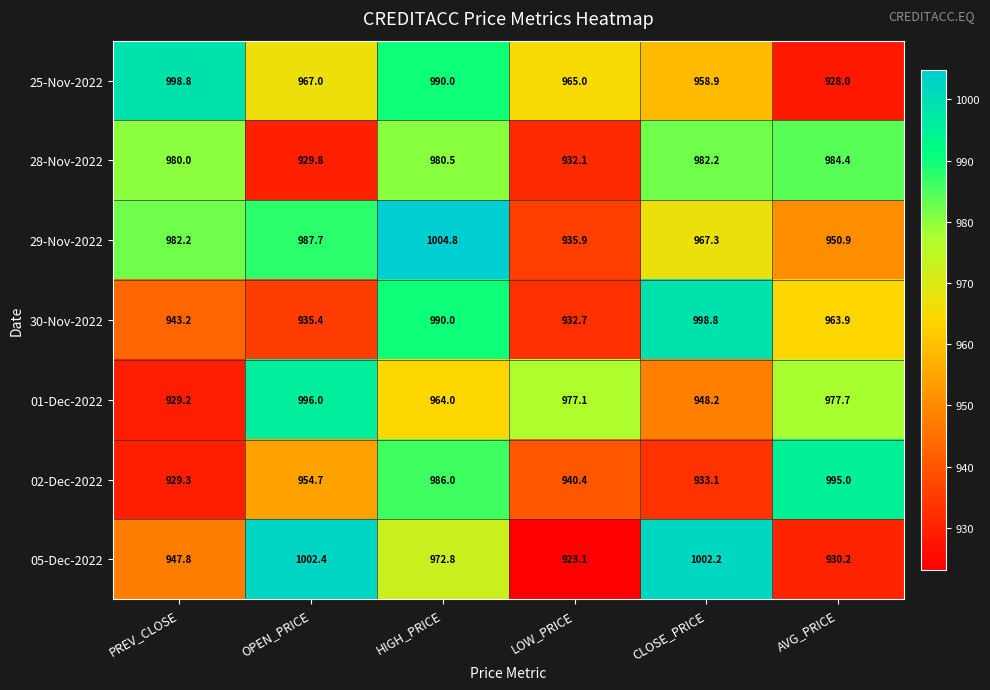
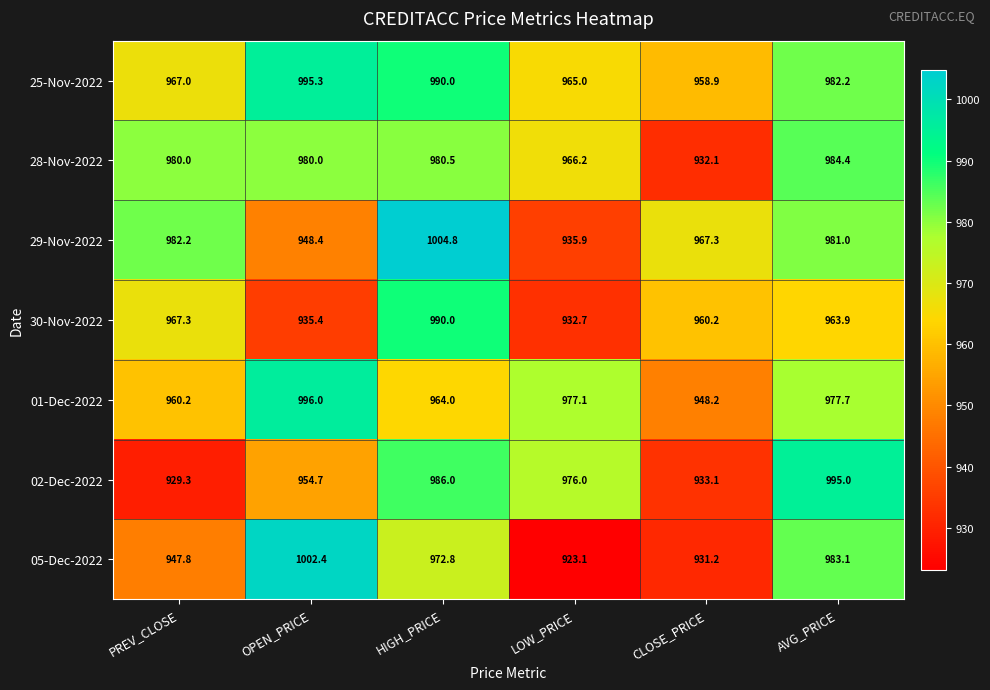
  {
    "25-Nov-2022": {
-     "PREV_CLOSE": 998.8,
-     "OPEN_PRICE": 967.0,
+     "PREV_CLOSE": 967.0,
+     "OPEN_PRICE": 995.3,
      "HIGH_PRICE": 990.0,
      "LOW_PRICE": 965.0,
      "CLOSE_PRICE": 958.9,
-     "AVG_PRICE": 928.0
+     "AVG_PRICE": 982.2
    },
    "28-Nov-2022": {
      "PREV_CLOSE": 980.0,
-     "OPEN_PRICE": 929.8,
+     "OPEN_PRICE": 980.0,
      "HIGH_PRICE": 980.5,
-     "LOW_PRICE": 932.1,
-     "CLOSE_PRICE": 982.2,
+     "LOW_PRICE": 966.2,
+     "CLOSE_PRICE": 932.1,
      "AVG_PRICE": 984.4
    },
    "29-Nov-2022": {
      "PREV_CLOSE": 982.2,
-     "OPEN_PRICE": 987.7,
+     "OPEN_PRICE": 948.4,
      "HIGH_PRICE": 1004.8,
      "LOW_PRICE": 935.9,
      "CLOSE_PRICE": 967.3,
-     "AVG_PRICE": 950.9
+     "AVG_PRICE": 981.0
    },
    "30-Nov-2022": {
-     "PREV_CLOSE": 943.2,
+     "PREV_CLOSE": 967.3,
      "OPEN_PRICE": 935.4,
      "HIGH_PRICE": 990.0,
      "LOW_PRICE": 932.7,
-     "CLOSE_PRICE": 998.8,
+     "CLOSE_PRICE": 960.2,
      "AVG_PRICE": 963.9
    },
    "01-Dec-2022": {
-     "PREV_CLOSE": 929.2,
+     "PREV_CLOSE": 960.2,
      "OPEN_PRICE": 996.0,
      "HIGH_PRICE": 964.0,
      "LOW_PRICE": 977.1,
      "CLOSE_PRICE": 948.2,
      "AVG_PRICE": 977.7
    },
    "02-Dec-2022": {
      "PREV_CLOSE": 929.3,
      "OPEN_PRICE": 954.7,
      "HIGH_PRICE": 986.0,
-     "LOW_PRICE": 940.4,
+     "LOW_PRICE": 976.0,
      "CLOSE_PRICE": 933.1,
      "AVG_PRICE": 995.0
    },
    "05-Dec-2022": {
      "PREV_CLOSE": 947.8,
      "OPEN_PRICE": 1002.4,
      "HIGH_PRICE": 972.8,
      "LOW_PRICE": 923.1,
-     "CLOSE_PRICE": 1002.2,
-     "AVG_PRICE": 930.2
+     "CLOSE_PRICE": 931.2,
+     "AVG_PRICE": 983.1
    }
  }
